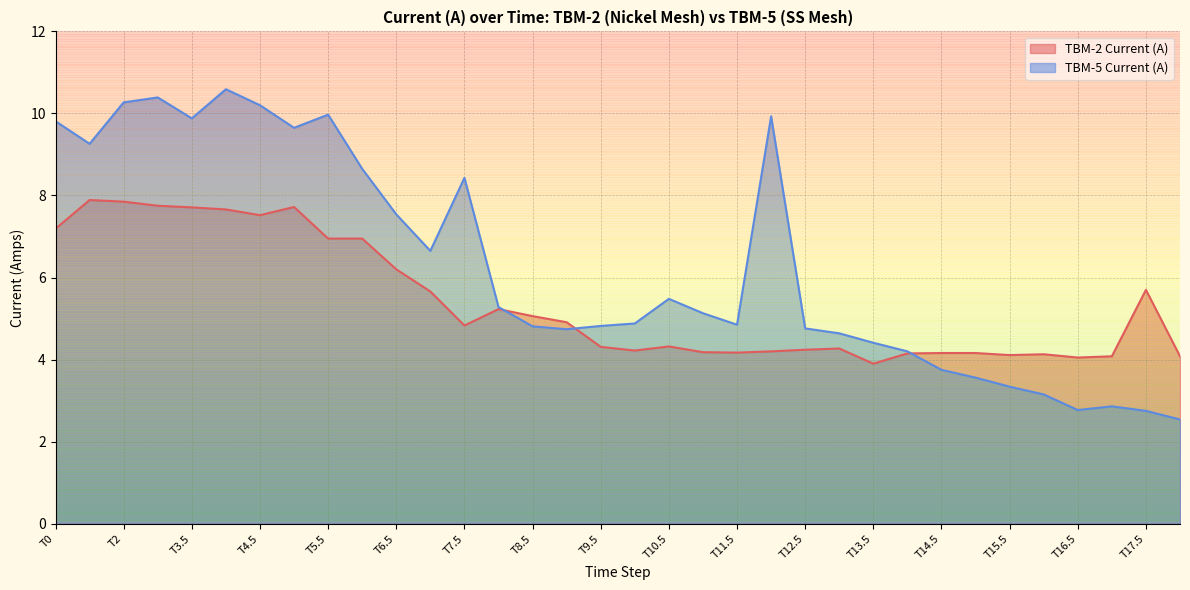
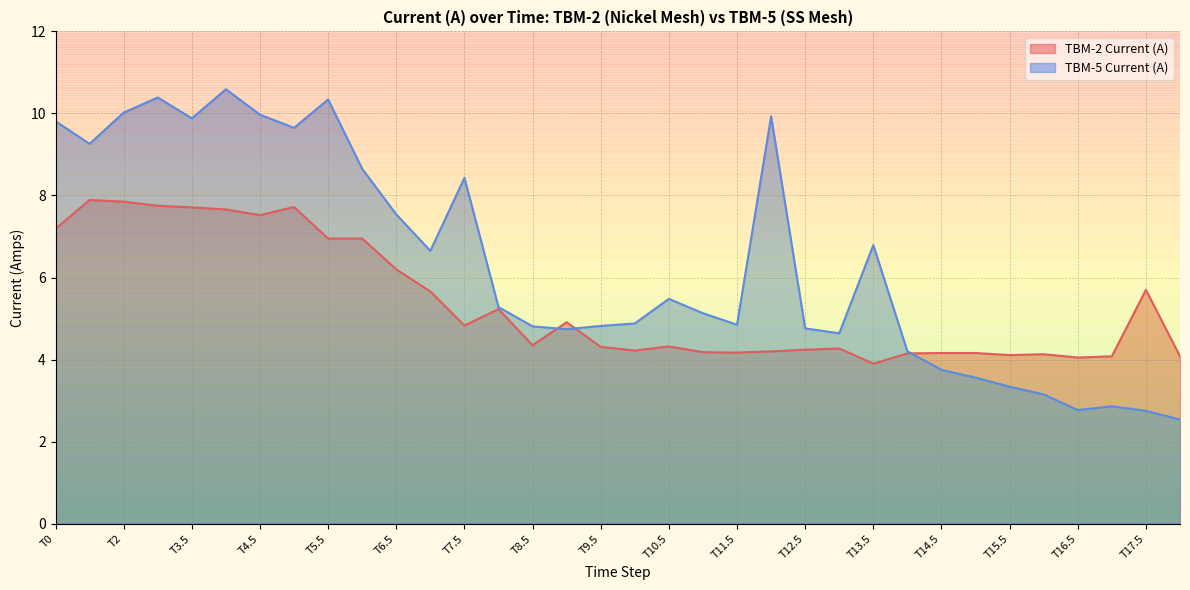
  {
    "TBM-2 Current (A)": {
      "T0": 7.2,
      "T2": 7.9,
      "T3.5": 7.7,
      "T4.5": 7.5,
      "T5.5": 7.0,
      "T6.5": 6.2,
      "T7.5": 4.8,
-     "T8.5": 5.1,
+     "T8.5": 4.4,
      "T9.5": 4.3,
      "T10.5": 4.3,
      "T11.5": 4.2,
      "T12.5": 4.2,
      "T13.5": 3.9,
      "T14.5": 4.2,
      "T15.5": 4.1,
      "T16.5": 4.1,
      "T17.5": 5.7
    },
    "TBM-5 Current (A)": {
      "T0": 9.8,
-     "T2": 10.3,
+     "T2": 10.0,
      "T3.5": 9.9,
-     "T4.5": 10.2,
-     "T5.5": 10.0,
+     "T4.5": 10.0,
+     "T5.5": 10.3,
      "T6.5": 7.5,
      "T7.5": 8.4,
      "T8.5": 4.8,
      "T9.5": 4.8,
      "T10.5": 5.5,
      "T11.5": 4.9,
      "T12.5": 4.8,
-     "T13.5": 4.4,
+     "T13.5": 6.8,
      "T14.5": 3.8,
      "T15.5": 3.3,
      "T16.5": 2.8,
      "T17.5": 2.8
    }
  }
